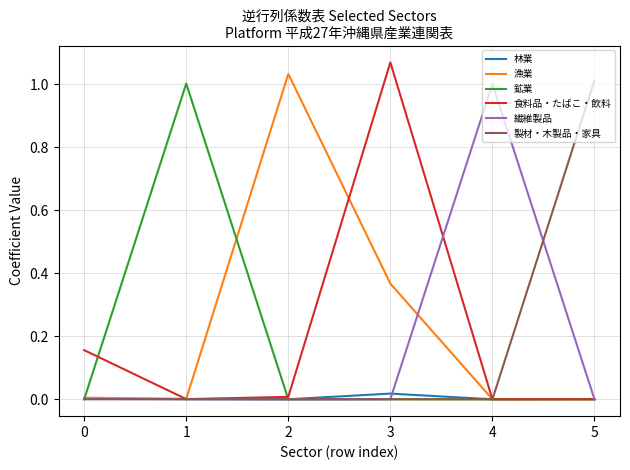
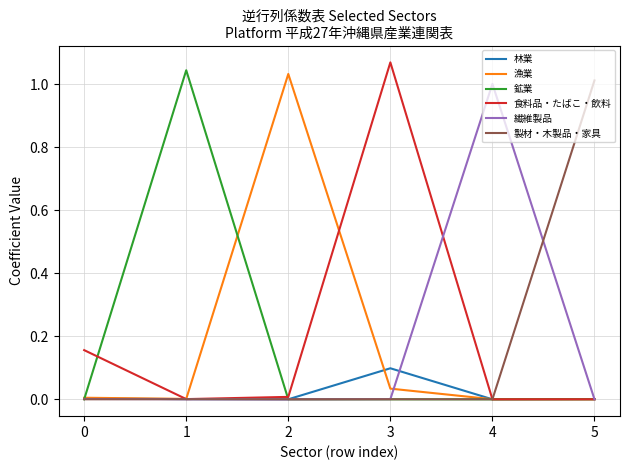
  {
    "林業": {
-     "3": 0.02
+     "3": 0.10
    },
    "漁業": {
      "2": 1.03,
-     "3": 0.37
+     "3": 0.03
    },
    "鉱業": {
-     "1": 1.00
+     "1": 1.04
    },
    "食料品・たばこ・飲料": {
      "0": 0.16,
      "3": 1.07
    }
  }
